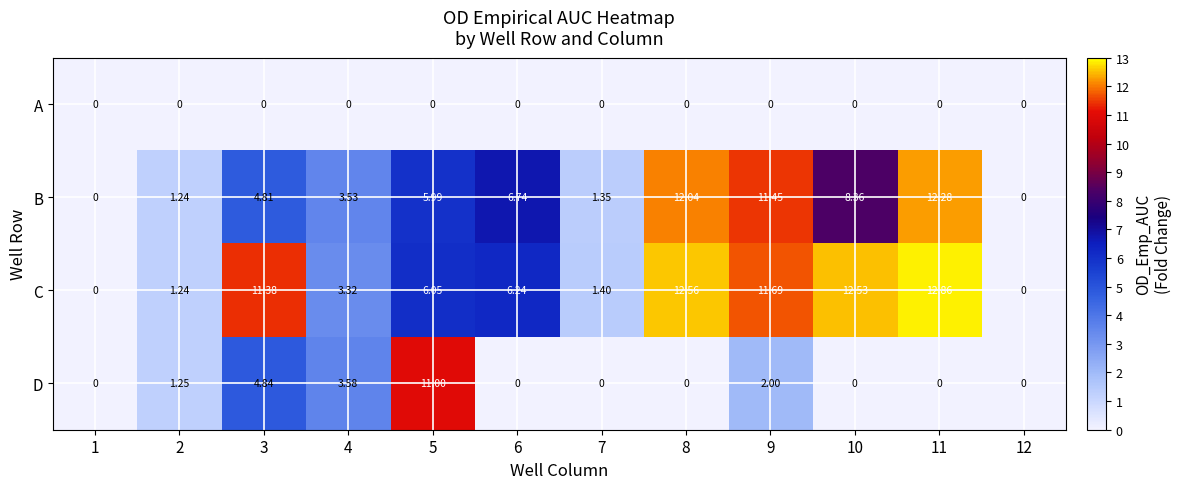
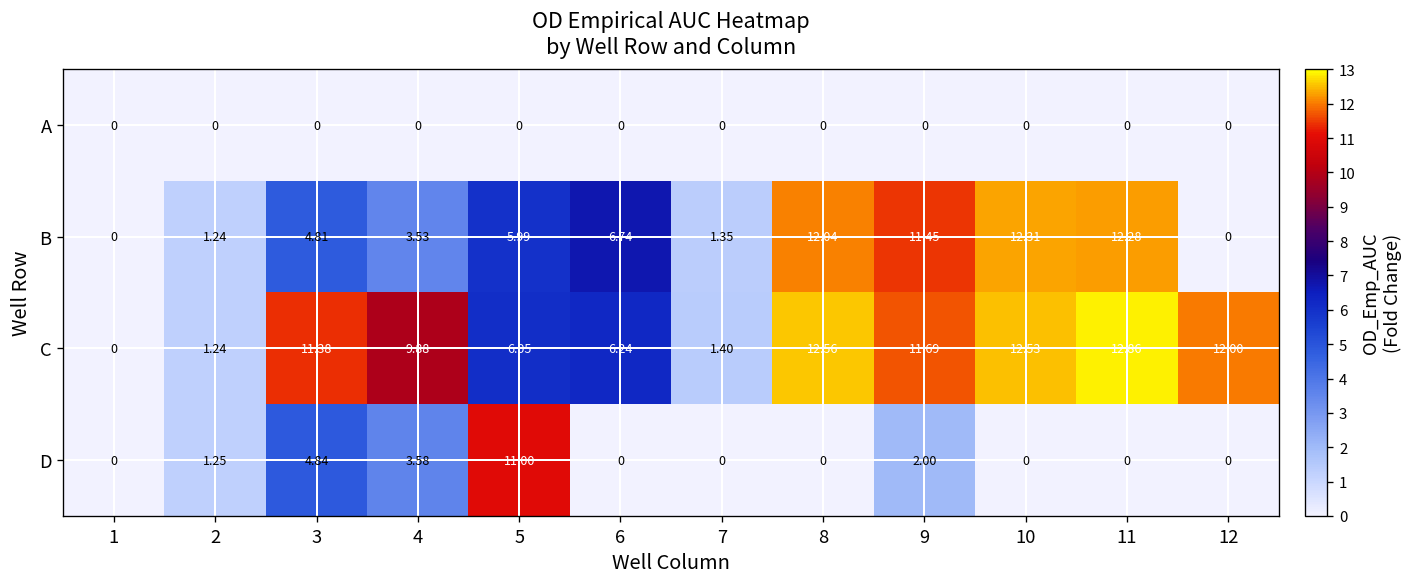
  {
    "A": {
      "1": 0,
      "2": 0,
      "3": 0,
      "4": 0,
      "5": 0,
      "6": 0,
      "7": 0,
      "8": 0,
      "9": 0,
      "10": 0,
      "11": 0,
      "12": 0
    },
    "B": {
      "1": 0,
      "2": 1.24,
      "3": 4.81,
      "4": 3.53,
      "5": 5.99,
      "6": 6.74,
      "7": 1.35,
      "8": 12.04,
      "9": 11.45,
-     "10": 8.36,
+     "10": 12.31,
      "11": 12.28,
      "12": 0
    },
    "C": {
      "1": 0,
      "2": 1.24,
      "3": 11.38,
-     "4": 3.32,
+     "4": 9.88,
      "5": 6.05,
      "6": 6.24,
      "7": 1.40,
      "8": 12.56,
      "9": 11.69,
      "10": 12.53,
      "11": 12.86,
-     "12": 0
+     "12": 12.00
    },
    "D": {
      "1": 0,
      "2": 1.25,
      "3": 4.84,
      "4": 3.58,
      "5": 11.00,
      "6": 0,
      "7": 0,
      "8": 0,
      "9": 2.00,
      "10": 0,
      "11": 0,
      "12": 0
    }
  }
